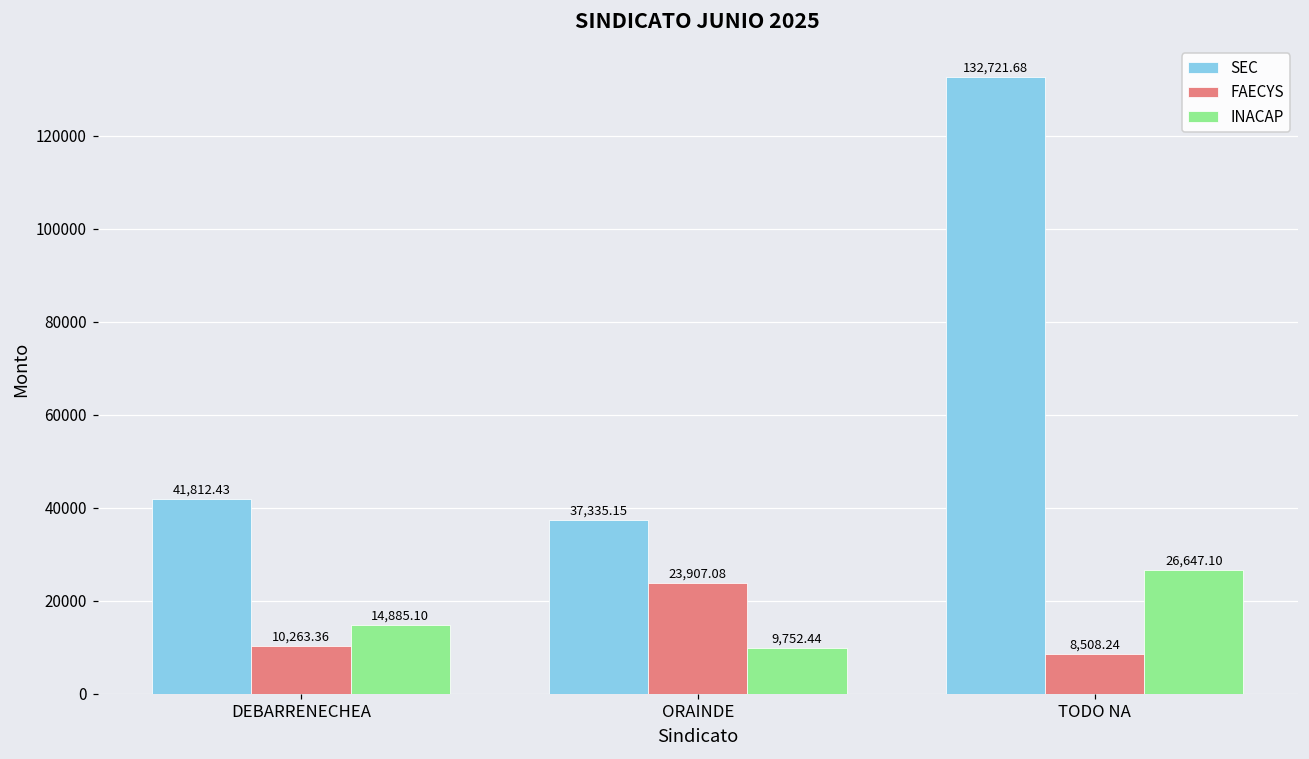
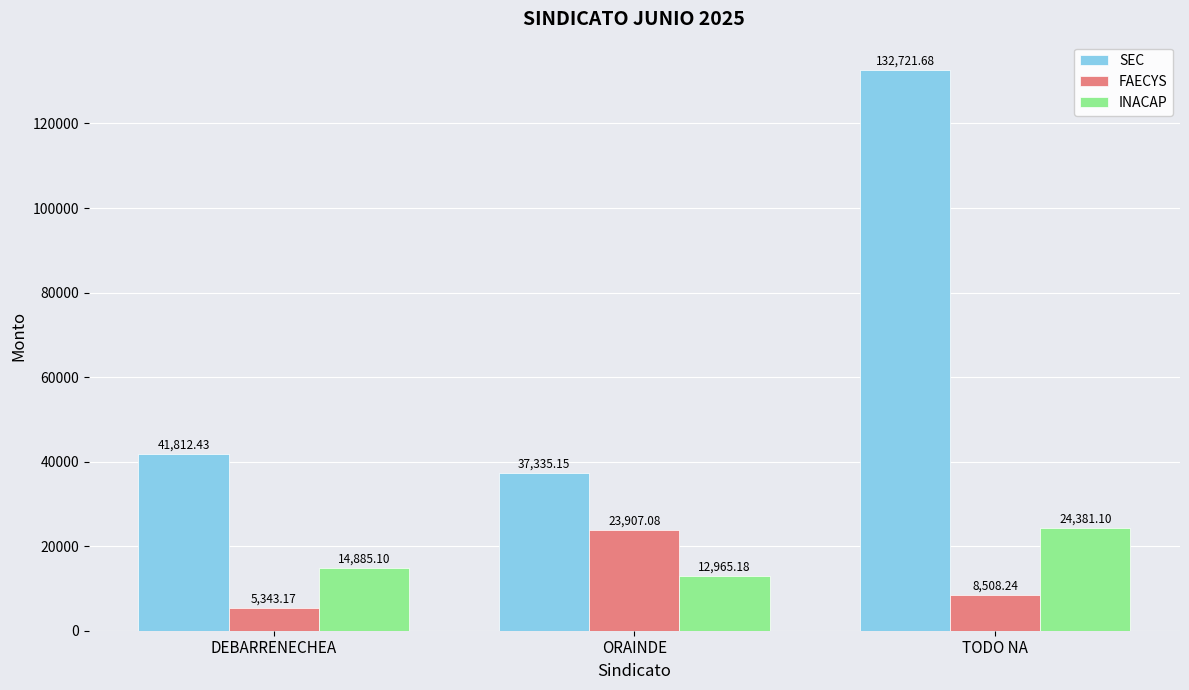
  {
    "SEC": {
      "DEBARRENECHEA": "41,812.43",
      "ORAINDE": "37,335.15",
      "TODO NA": "132,721.68"
    },
    "FAECYS": {
-     "DEBARRENECHEA": "10,263.36",
+     "DEBARRENECHEA": "5,343.17",
      "ORAINDE": "23,907.08",
      "TODO NA": "8,508.24"
    },
    "INACAP": {
      "DEBARRENECHEA": "14,885.10",
-     "ORAINDE": "9,752.44",
-     "TODO NA": "26,647.10"
+     "ORAINDE": "12,965.18",
+     "TODO NA": "24,381.10"
    }
  }
